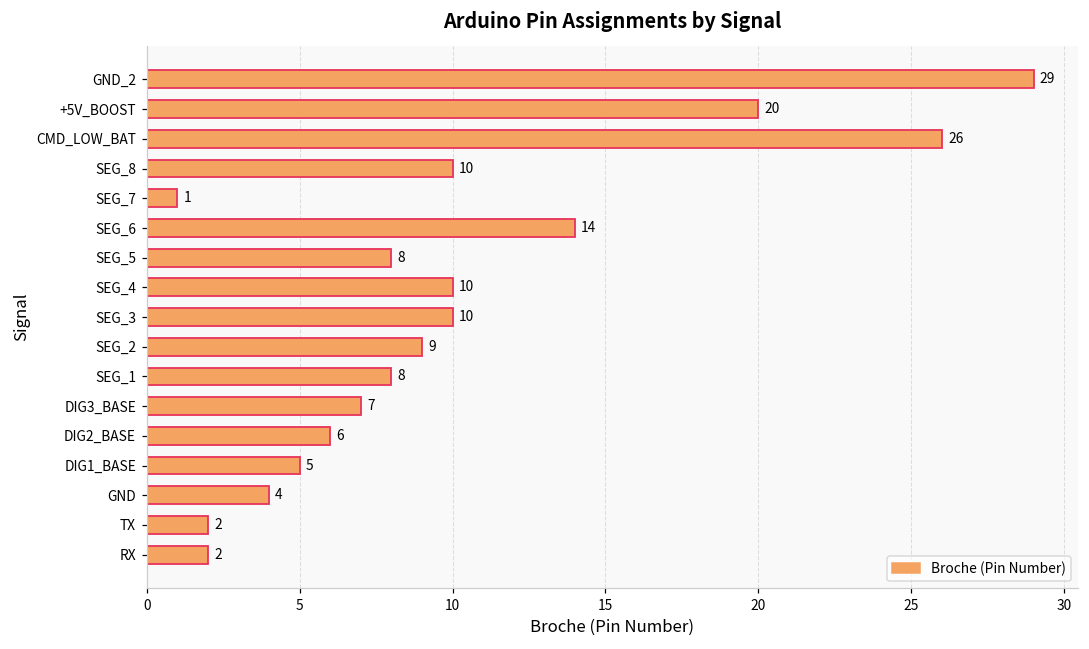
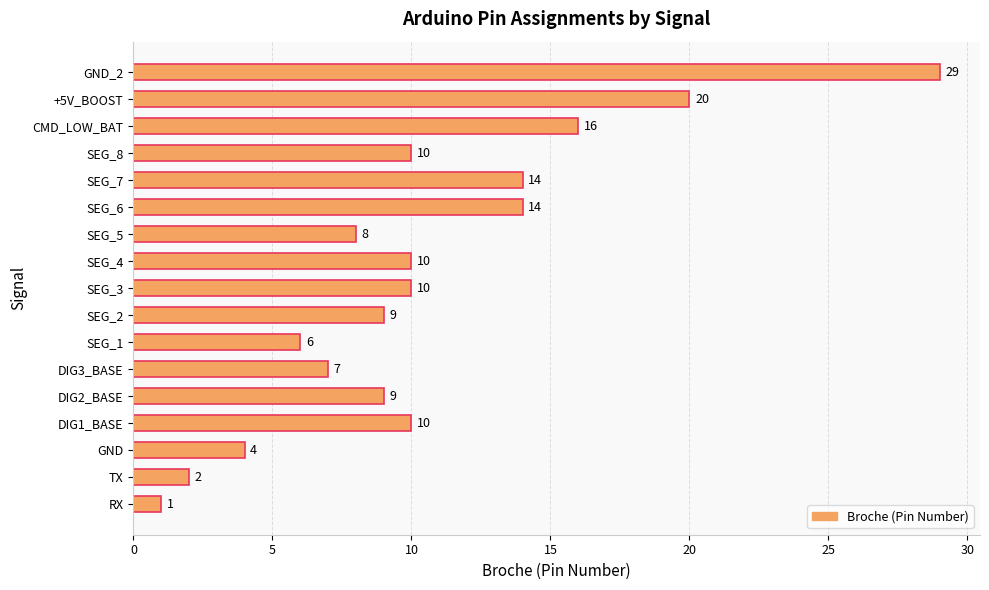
  {
    "GND_2": 29,
    "+5V_BOOST": 20,
-   "CMD_LOW_BAT": 26,
+   "CMD_LOW_BAT": 16,
    "SEG_8": 10,
-   "SEG_7": 1,
+   "SEG_7": 14,
    "SEG_6": 14,
    "SEG_5": 8,
    "SEG_4": 10,
    "SEG_3": 10,
    "SEG_2": 9,
-   "SEG_1": 8,
+   "SEG_1": 6,
    "DIG3_BASE": 7,
-   "DIG2_BASE": 6,
-   "DIG1_BASE": 5,
+   "DIG2_BASE": 9,
+   "DIG1_BASE": 10,
    "GND": 4,
    "TX": 2,
-   "RX": 2
+   "RX": 1
  }
